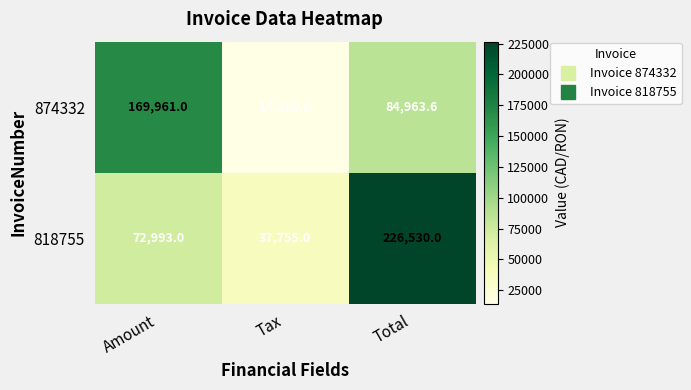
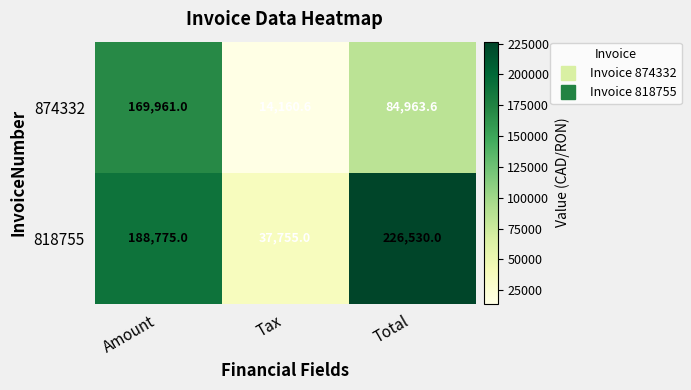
  {
    "874332": {
      "Amount": "169,961.0",
      "Total": "84,963.6"
    },
    "818755": {
-     "Amount": "72,993.0",
+     "Amount": "188,775.0",
      "Tax": "37,755.0",
      "Total": "226,530.0"
    }
  }
